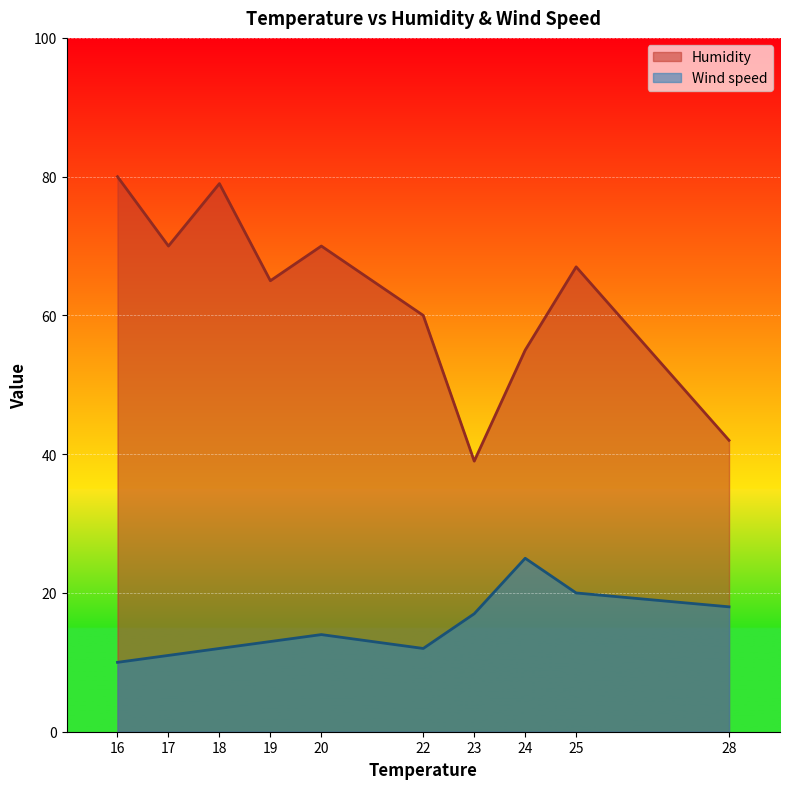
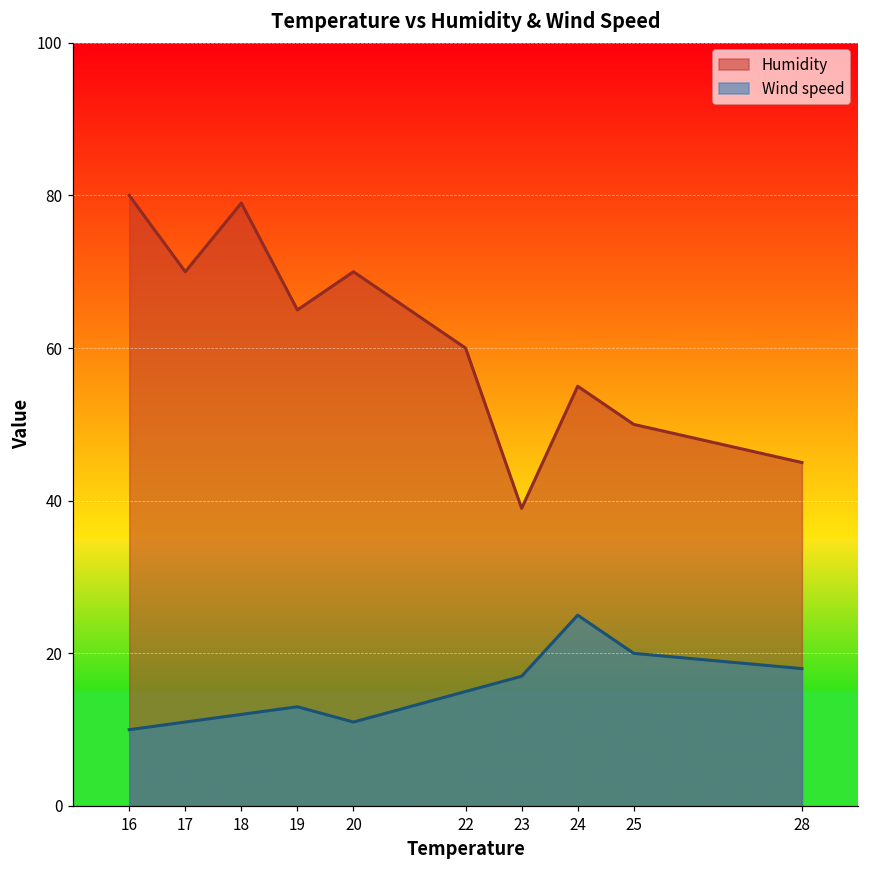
  {
    "Humidity": {
      "16": 80,
      "17": 70,
      "18": 79,
      "19": 65,
      "20": 70,
      "22": 60,
      "23": 39,
      "24": 55,
-     "25": 67,
-     "28": 42
+     "25": 50,
+     "28": 45
    },
    "Wind speed": {
      "16": 10,
      "17": 11,
      "18": 12,
      "19": 13,
-     "20": 14,
-     "22": 12,
+     "20": 11,
+     "22": 15,
      "23": 17,
      "24": 25,
      "25": 20,
      "28": 18
    }
  }
